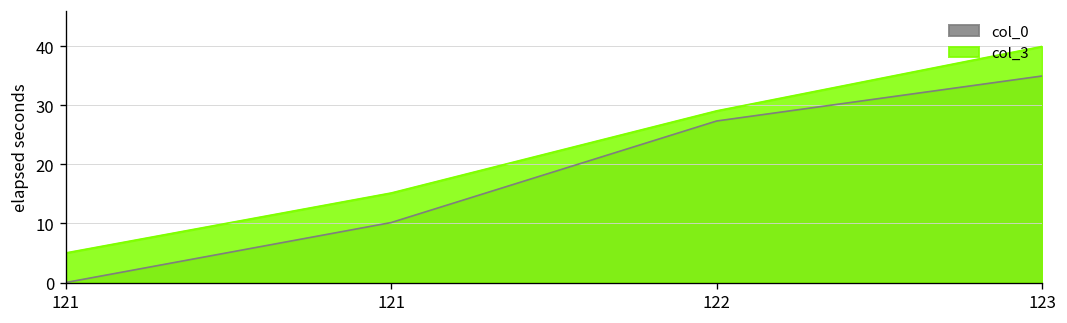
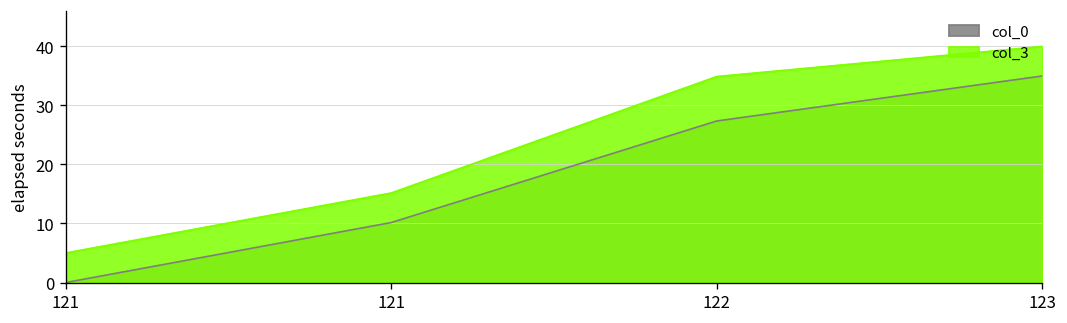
  {
    "col_0": {
      "122": 27,
      "123": 35
    },
    "col_3": {
-     "122": 29,
+     "122": 35,
      "123": 40
    }
  }
